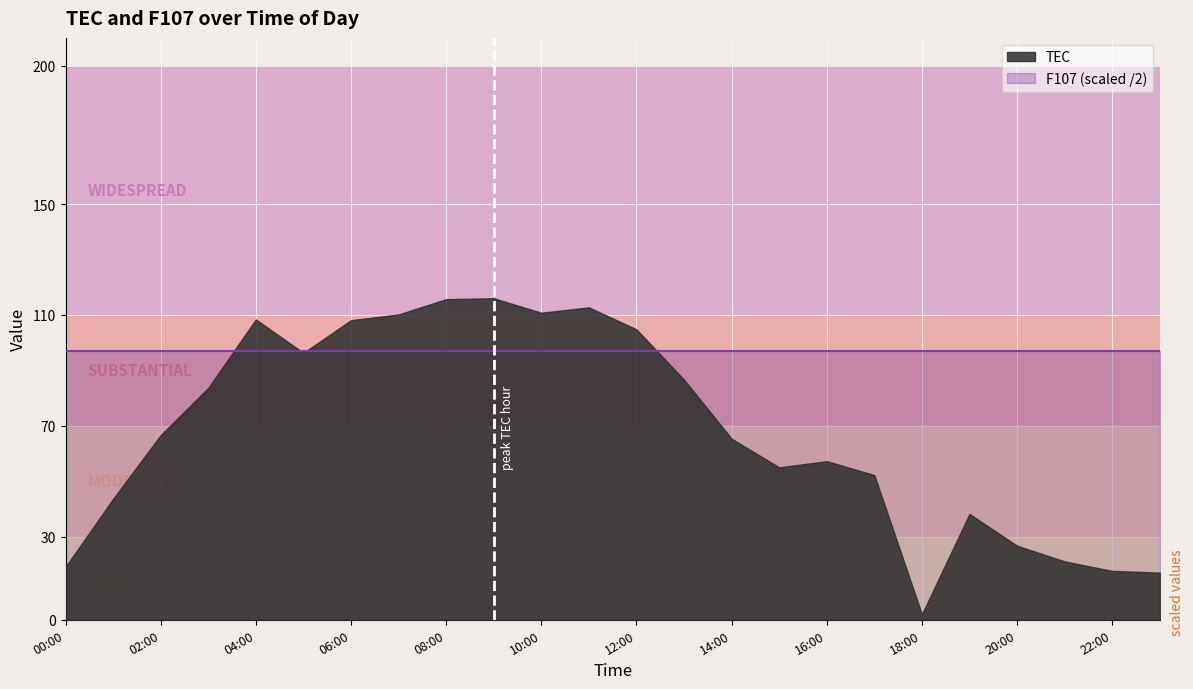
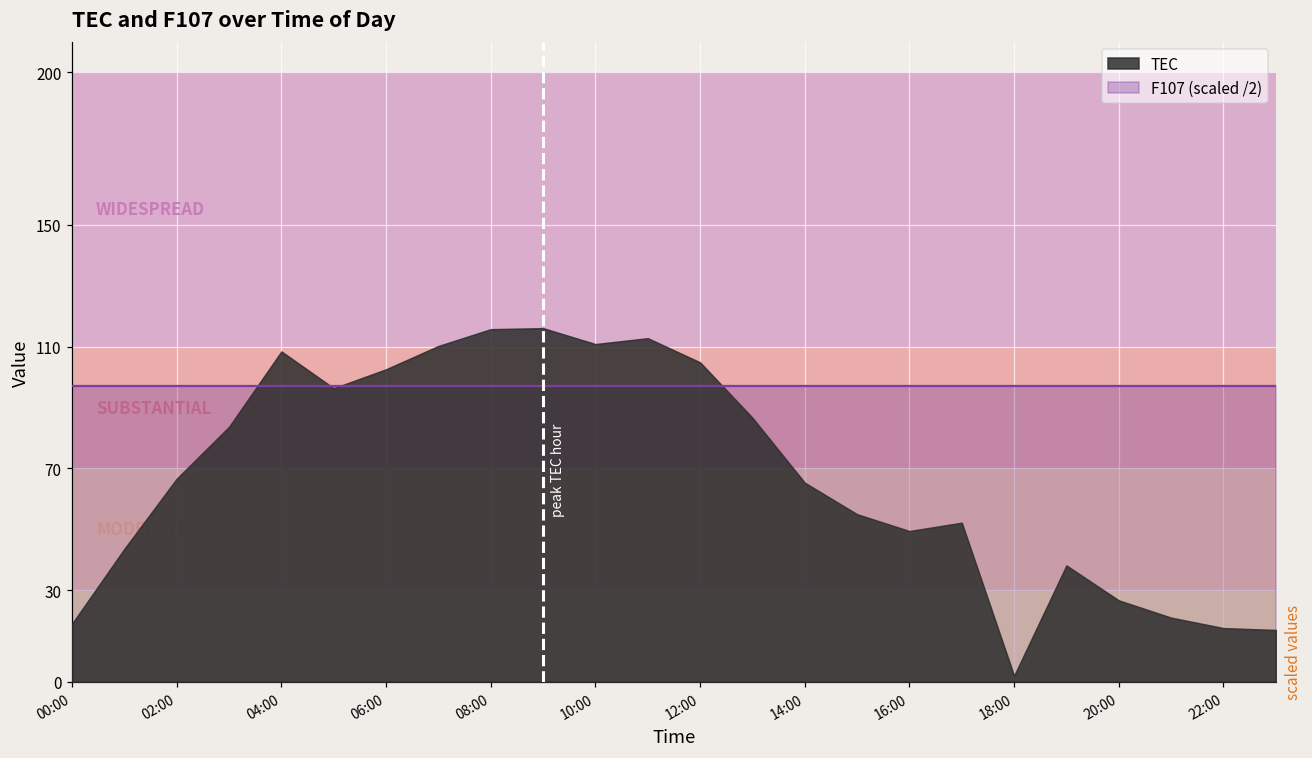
  {
    "TEC": {
      "00:00": 19,
      "02:00": 67,
      "04:00": 108,
-     "06:00": 108,
+     "06:00": 103,
      "08:00": 116,
      "10:00": 111,
      "12:00": 105,
      "14:00": 65,
-     "16:00": 57,
+     "16:00": 49,
      "18:00": 2,
      "20:00": 27,
      "22:00": 18
    },
    "F107 (scaled /2)": {
      "00:00": 97,
      "02:00": 97,
      "04:00": 97,
      "06:00": 97,
      "08:00": 97,
      "10:00": 97,
      "12:00": 97,
      "14:00": 97,
      "16:00": 97,
      "18:00": 97,
      "20:00": 97,
      "22:00": 97
    }
  }
